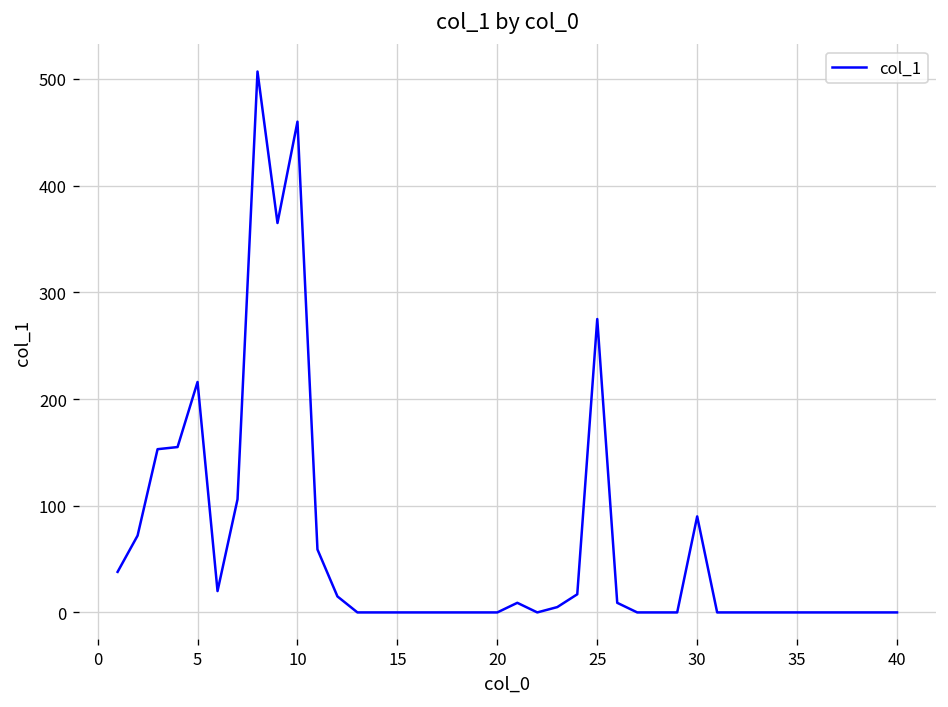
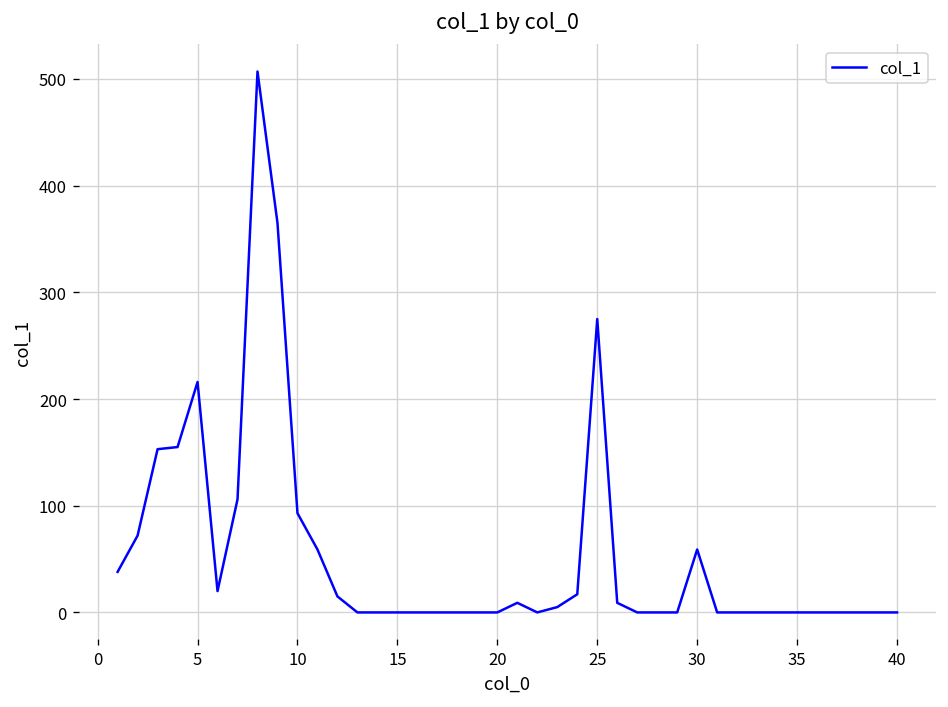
  {
    "5": 220,
-   "10": 460,
+   "10": 90,
    "15": 0,
    "20": 0,
    "25": 280,
-   "30": 90,
+   "30": 60,
    "35": 0,
    "40": 0
  }
